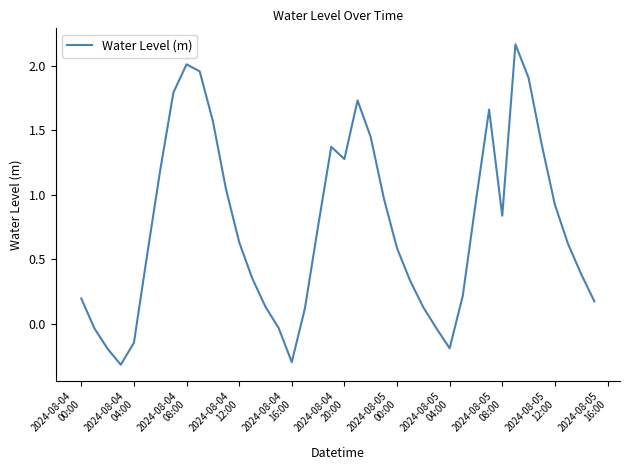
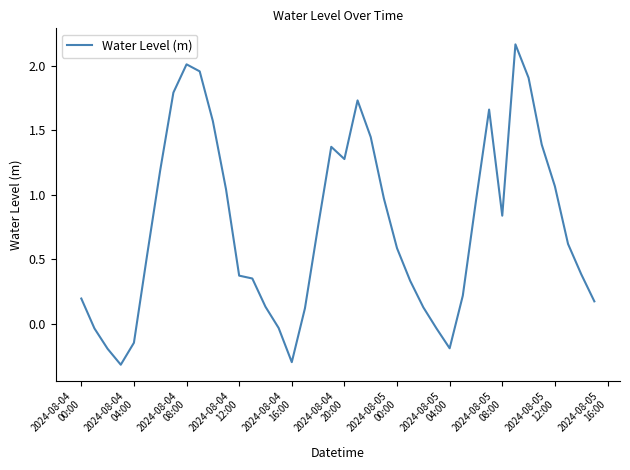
  {
    "2024-08-04 00:00": 0.20,
    "2024-08-04 04:00": -0.15,
    "2024-08-04 08:00": 2.01,
-   "2024-08-04 12:00": 0.63,
+   "2024-08-04 12:00": 0.37,
    "2024-08-04 16:00": -0.30,
    "2024-08-04 20:00": 1.28,
    "2024-08-05 00:00": 0.59,
    "2024-08-05 04:00": -0.19,
    "2024-08-05 08:00": 0.84,
-   "2024-08-05 12:00": 0.92
+   "2024-08-05 12:00": 1.07
  }
